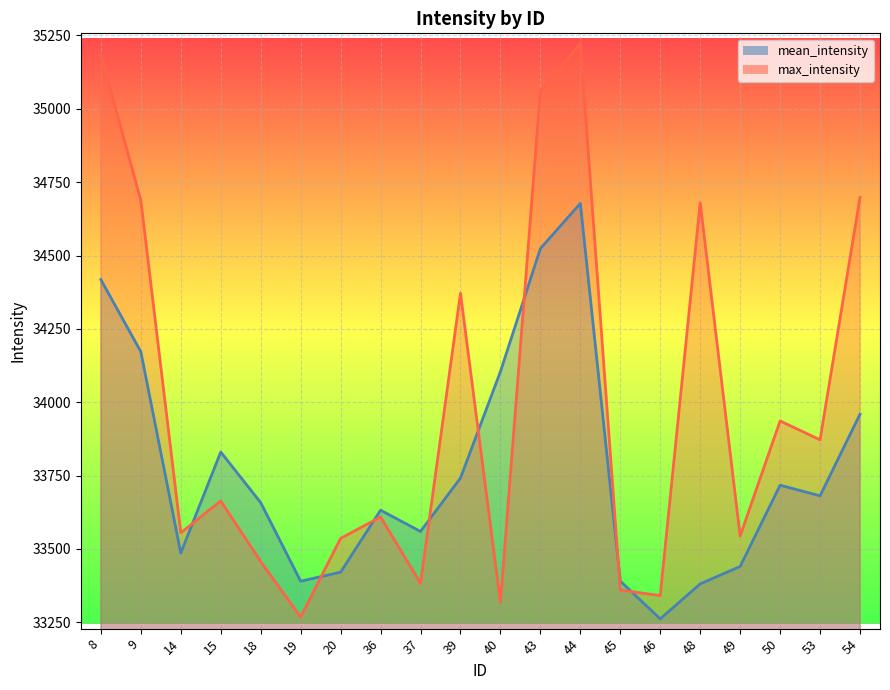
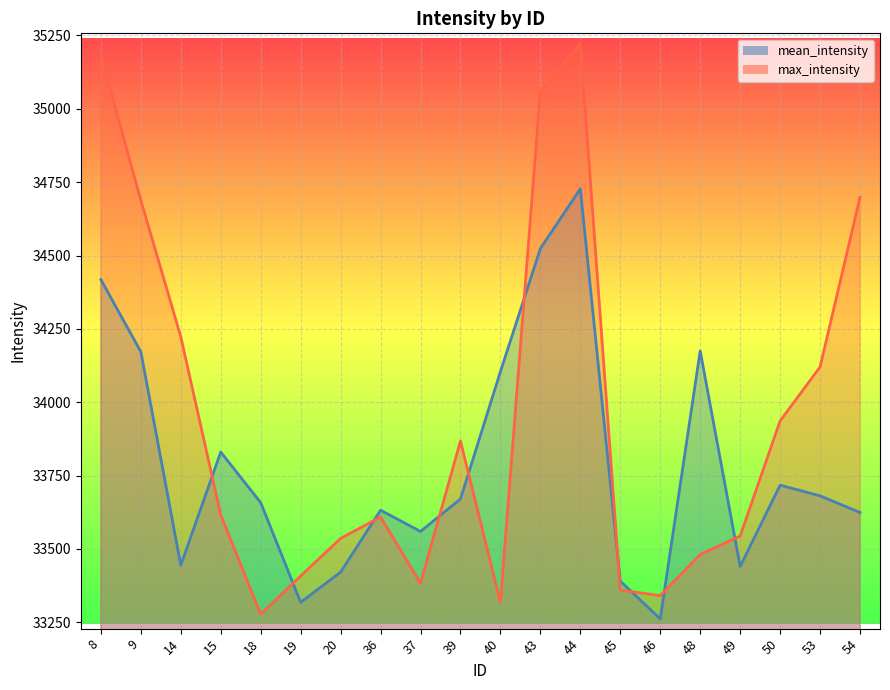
  {
    "mean_intensity": {
      "8": 34420,
      "9": 34170,
-     "14": 33490,
+     "14": 33440,
      "15": 33830,
      "18": 33660,
-     "19": 33390,
+     "19": 33320,
      "20": 33420,
      "36": 33630,
      "37": 33560,
-     "39": 33740,
+     "39": 33670,
      "40": 34100,
      "43": 34520,
-     "44": 34680,
+     "44": 34730,
      "45": 33390,
      "46": 33260,
-     "48": 33380,
+     "48": 34170,
      "49": 33440,
      "50": 33720,
      "53": 33680,
-     "54": 33960
+     "54": 33620
    },
    "max_intensity": {
      "8": 35180,
      "9": 34690,
-     "14": 33560,
-     "15": 33660,
-     "18": 33460,
-     "19": 33270,
+     "14": 34220,
+     "15": 33620,
+     "18": 33280,
+     "19": 33410,
      "20": 33540,
      "36": 33610,
      "37": 33380,
-     "39": 34370,
+     "39": 33870,
      "40": 33320,
      "43": 35060,
      "44": 35220,
      "45": 33360,
      "46": 33340,
-     "48": 34680,
+     "48": 33480,
      "49": 33540,
      "50": 33940,
-     "53": 33870,
+     "53": 34120,
      "54": 34700
    }
  }
